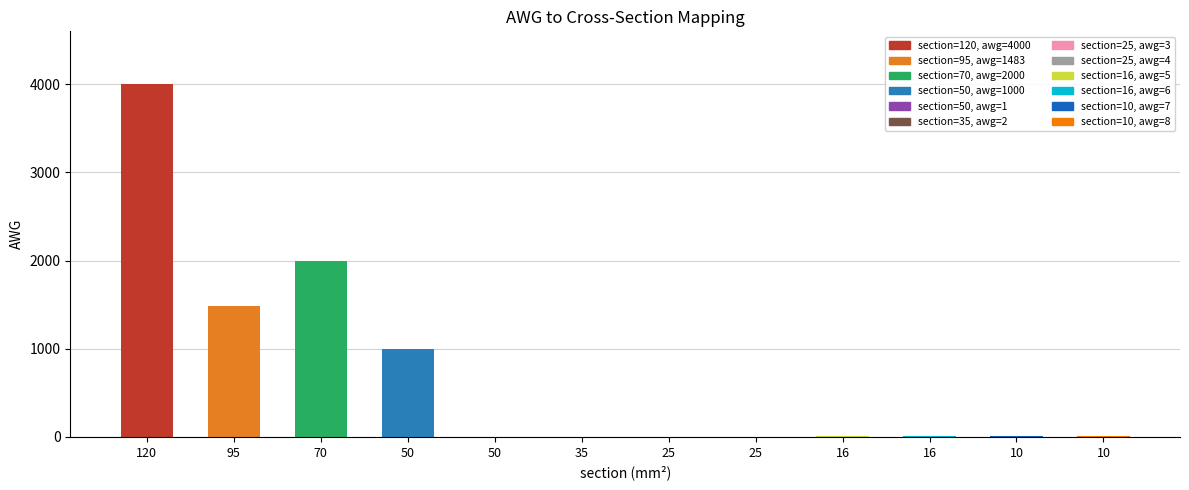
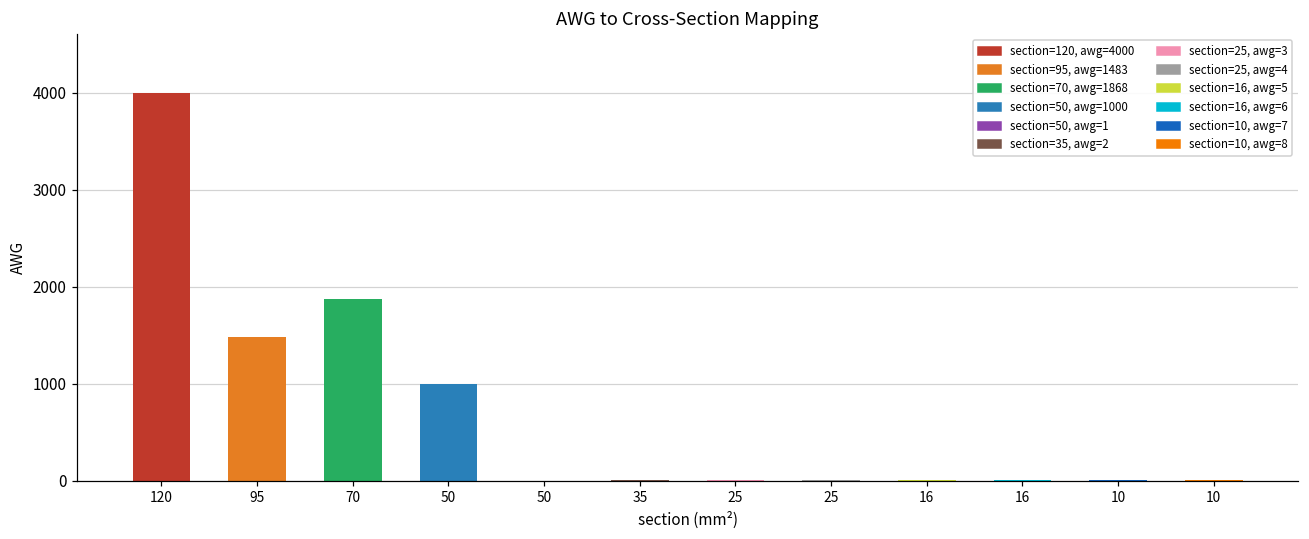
  {
    "120": 4000,
    "95": 1500,
-   "70": 2000
+   "70": 1900
  }
